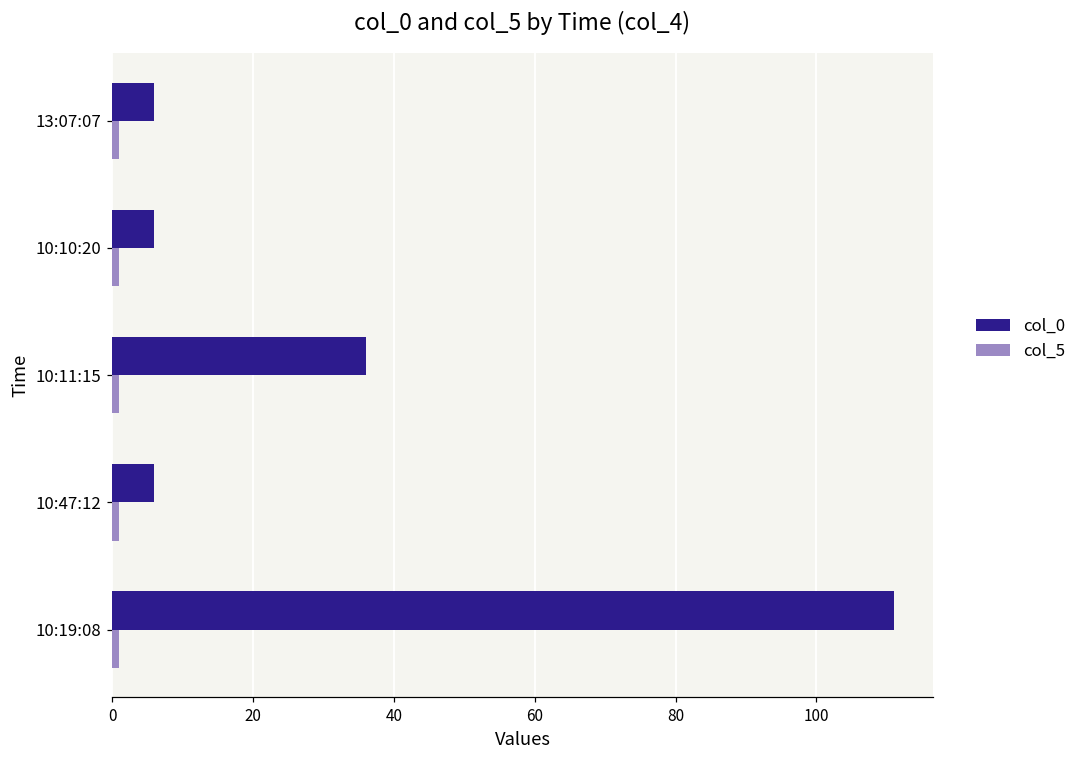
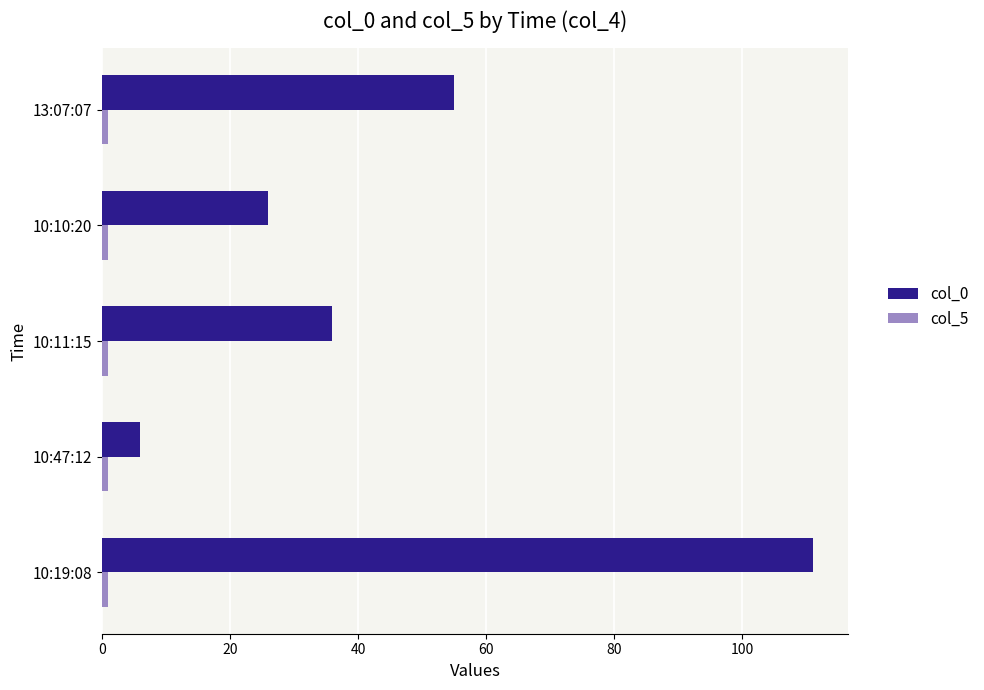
  {
    "col_0": {
-     "13:07:07": 6,
-     "10:10:20": 6,
+     "13:07:07": 55,
+     "10:10:20": 26,
      "10:11:15": 36,
      "10:47:12": 6,
      "10:19:08": 111
    },
    "col_5": {
      "13:07:07": 1,
      "10:10:20": 1,
      "10:11:15": 1,
      "10:47:12": 1,
      "10:19:08": 1
    }
  }
